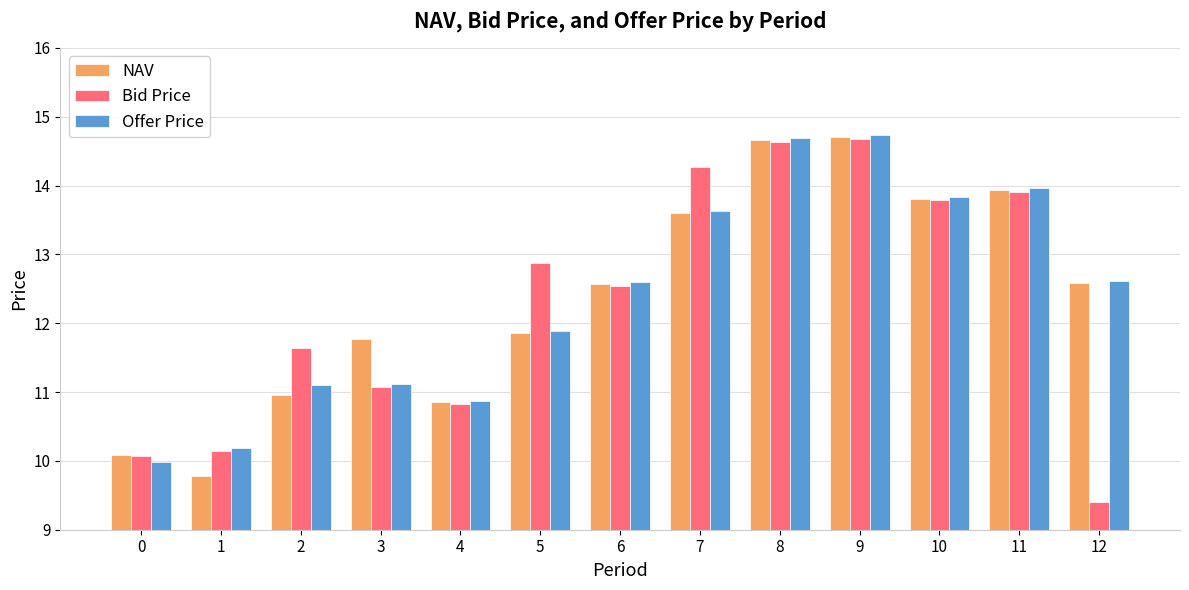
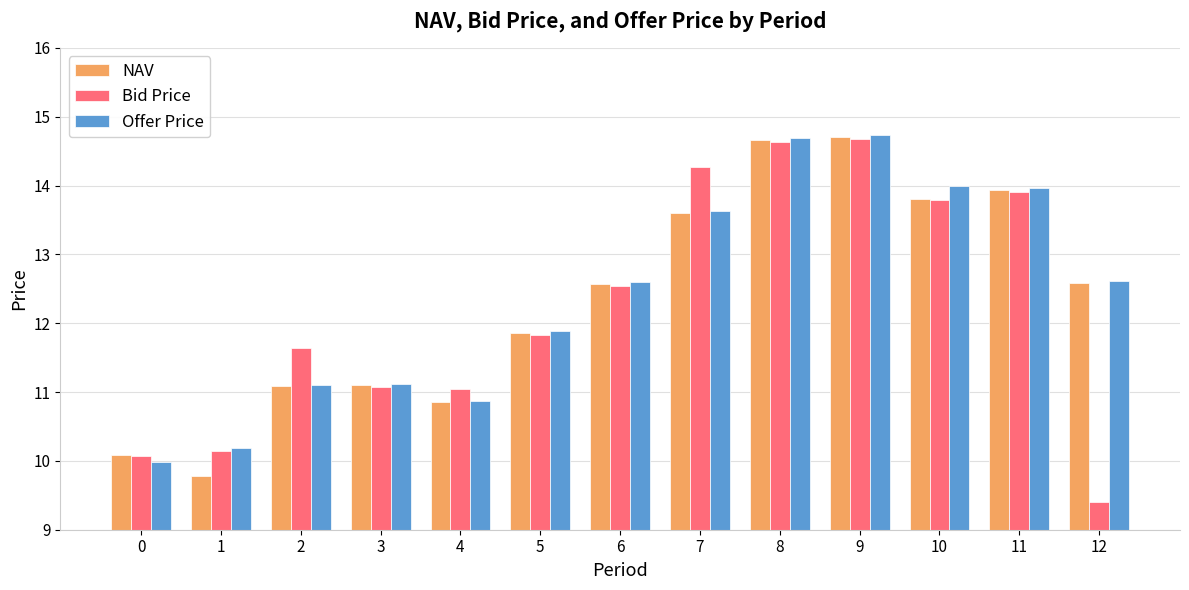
  {
    "NAV": {
      "0": 10.1,
      "1": 9.8,
-     "2": 11.0,
-     "3": 11.8,
+     "2": 11.1,
+     "3": 11.1,
      "4": 10.9,
      "5": 11.9,
      "6": 12.6,
      "7": 13.6,
      "8": 14.7,
      "9": 14.7,
      "10": 13.8,
      "11": 13.9,
      "12": 12.6
    },
    "Bid Price": {
      "0": 10.1,
      "1": 10.1,
      "2": 11.6,
      "3": 11.1,
-     "4": 10.8,
-     "5": 12.9,
+     "4": 11.0,
+     "5": 11.8,
      "6": 12.5,
      "7": 14.3,
      "8": 14.6,
      "9": 14.7,
      "10": 13.8,
      "11": 13.9,
      "12": 9.4
    },
    "Offer Price": {
      "0": 10.0,
      "1": 10.2,
      "2": 11.1,
      "3": 11.1,
      "4": 10.9,
      "5": 11.9,
      "6": 12.6,
      "7": 13.6,
      "8": 14.7,
      "9": 14.7,
-     "10": 13.8,
+     "10": 14.0,
      "11": 14.0,
      "12": 12.6
    }
  }
